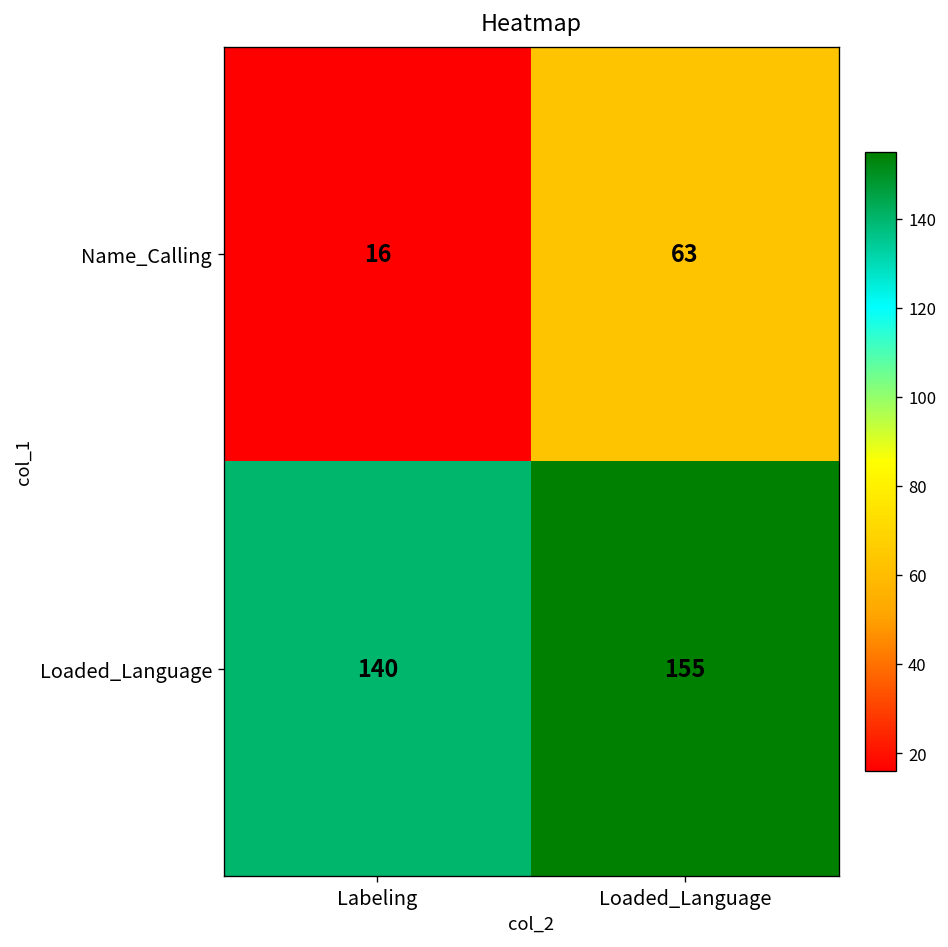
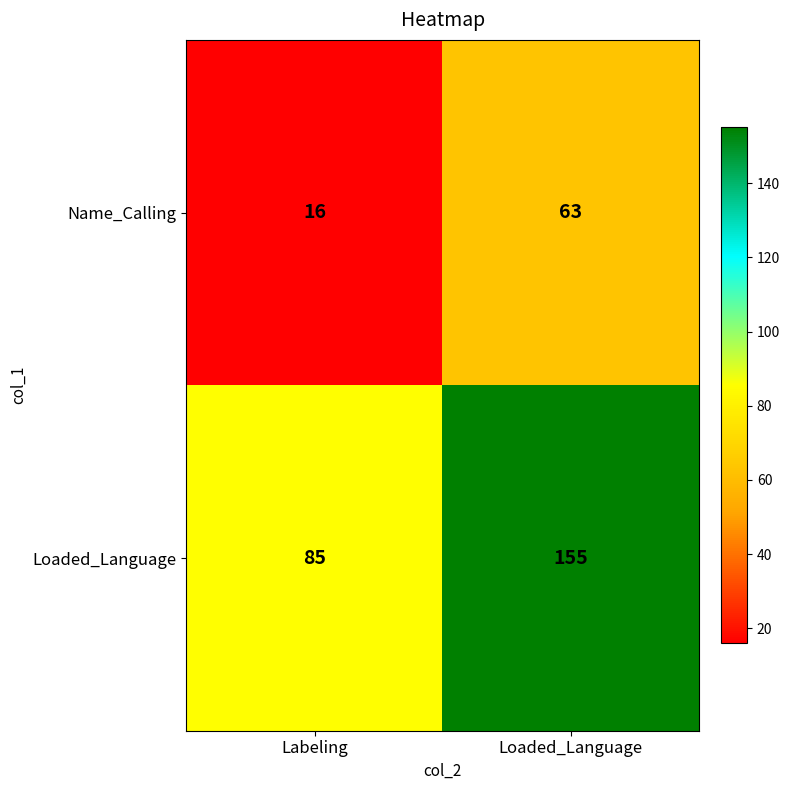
  {
    "Name_Calling": {
      "Labeling": 16,
      "Loaded_Language": 63
    },
    "Loaded_Language": {
-     "Labeling": 140,
+     "Labeling": 85,
      "Loaded_Language": 155
    }
  }
